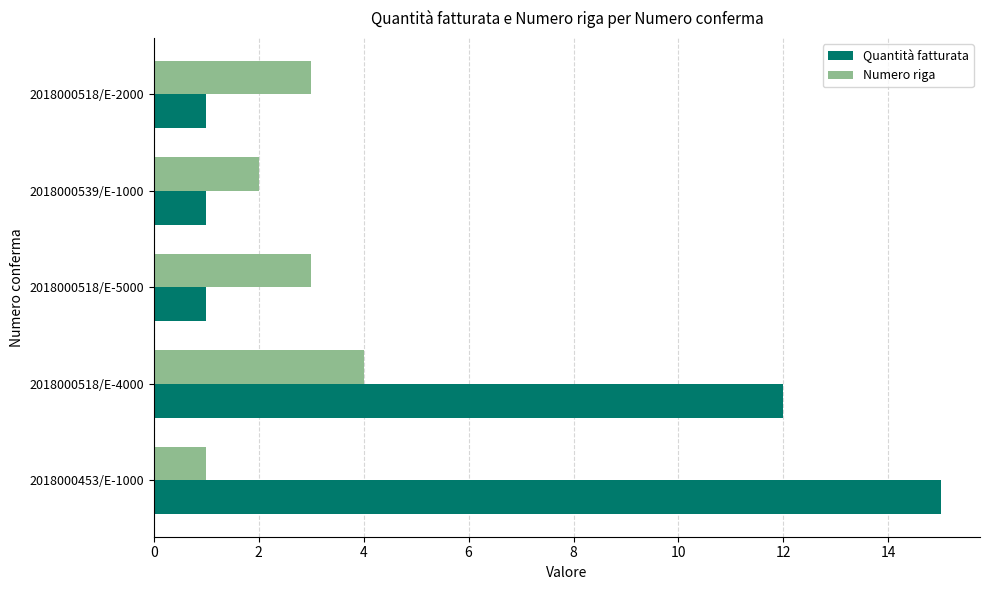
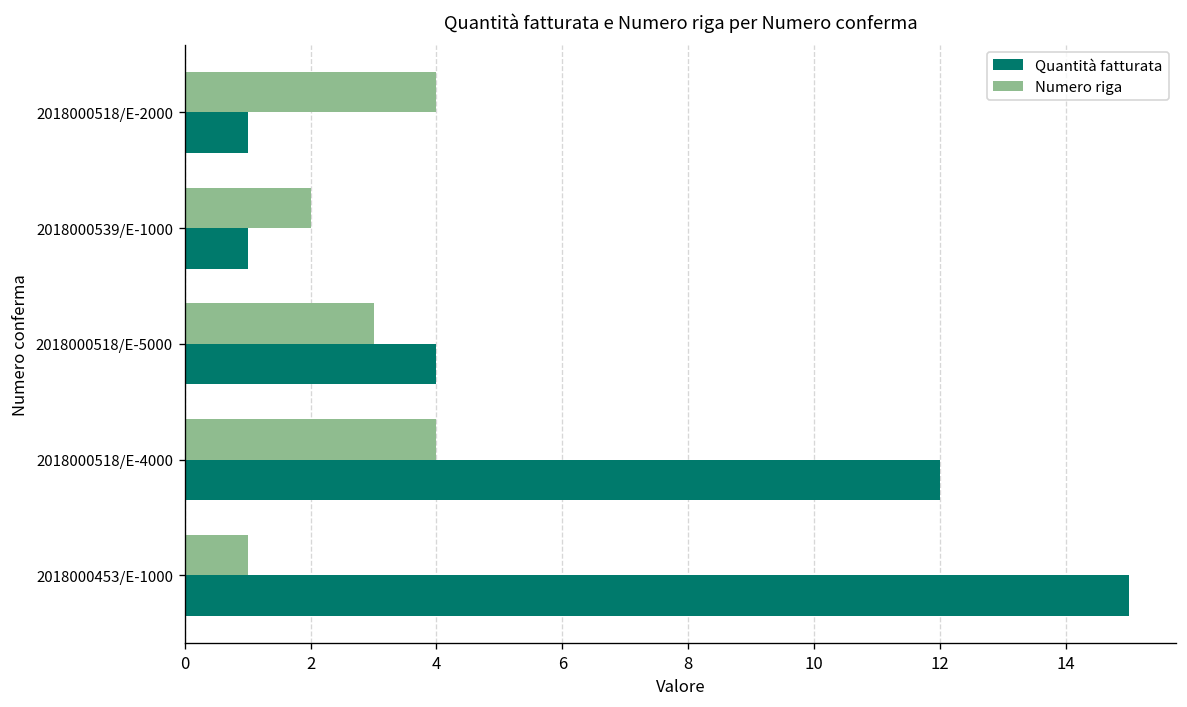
  {
    "Quantità fatturata": {
      "2018000518/E-2000": 1,
      "2018000539/E-1000": 1,
-     "2018000518/E-5000": 1,
+     "2018000518/E-5000": 4,
      "2018000518/E-4000": 12,
      "2018000453/E-1000": 15
    },
    "Numero riga": {
-     "2018000518/E-2000": 3,
+     "2018000518/E-2000": 4,
      "2018000539/E-1000": 2,
      "2018000518/E-5000": 3,
      "2018000518/E-4000": 4,
      "2018000453/E-1000": 1
    }
  }
